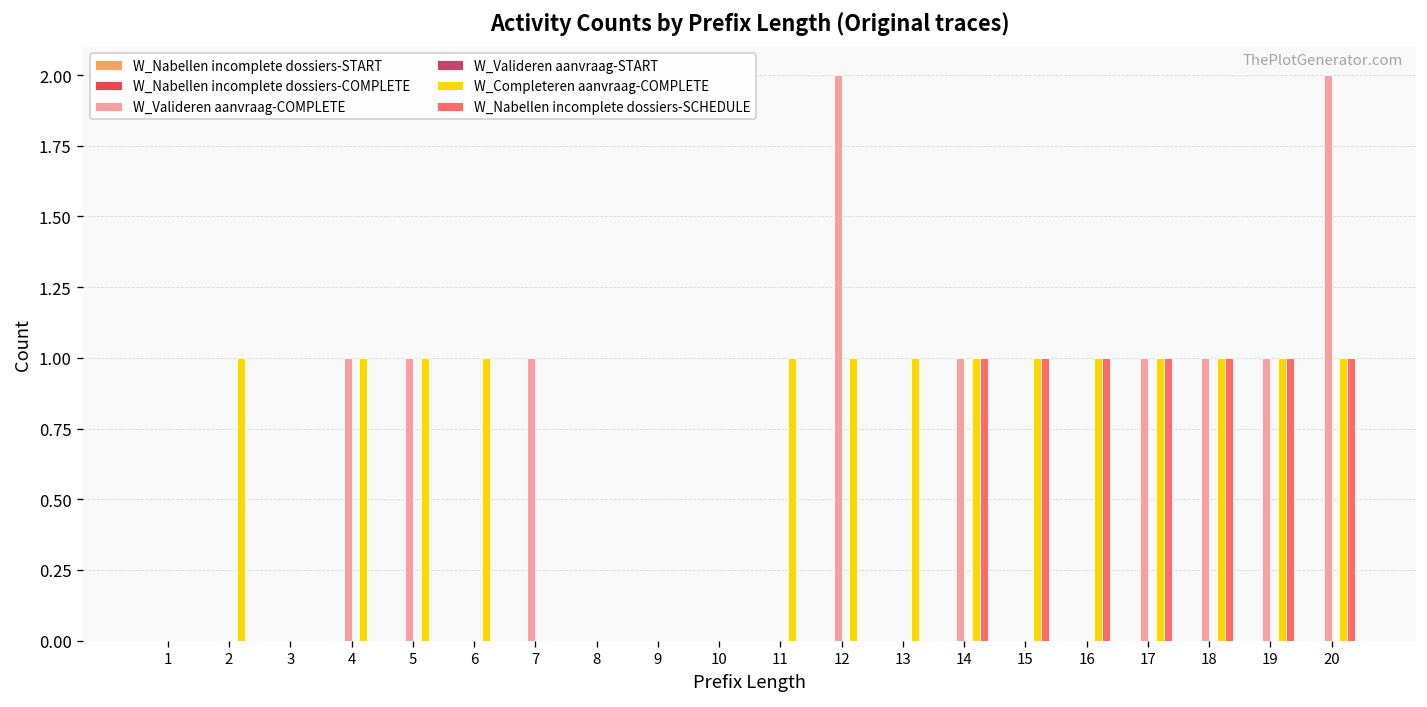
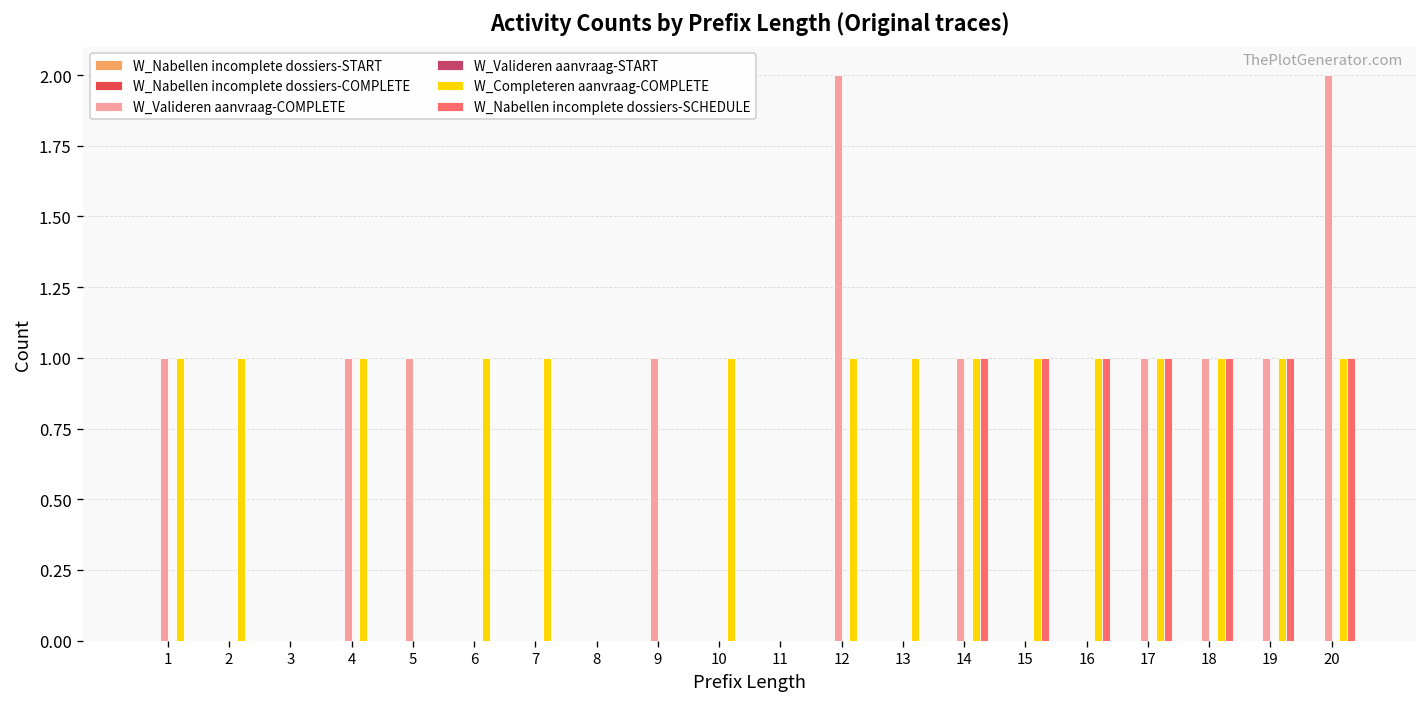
  {
    "W_Valideren aanvraag-COMPLETE": {
-     "1": 0,
+     "1": 1,
      "2": 0,
      "3": 0,
      "4": 1,
      "5": 1,
      "6": 0,
-     "7": 1,
+     "7": 0,
      "8": 0,
-     "9": 0,
+     "9": 1,
      "10": 0,
      "11": 0,
      "12": 2,
      "13": 0,
      "14": 1,
      "15": 0,
      "16": 0,
      "17": 1,
      "18": 1,
      "19": 1,
      "20": 2
    },
    "W_Completeren aanvraag-COMPLETE": {
-     "1": 0,
+     "1": 1,
      "2": 1,
      "3": 0,
      "4": 1,
-     "5": 1,
+     "5": 0,
      "6": 1,
-     "7": 0,
+     "7": 1,
      "8": 0,
      "9": 0,
-     "10": 0,
-     "11": 1,
+     "10": 1,
+     "11": 0,
      "12": 1,
      "13": 1,
      "14": 1,
      "15": 1,
      "16": 1,
      "17": 1,
      "18": 1,
      "19": 1,
      "20": 1
    }
  }
